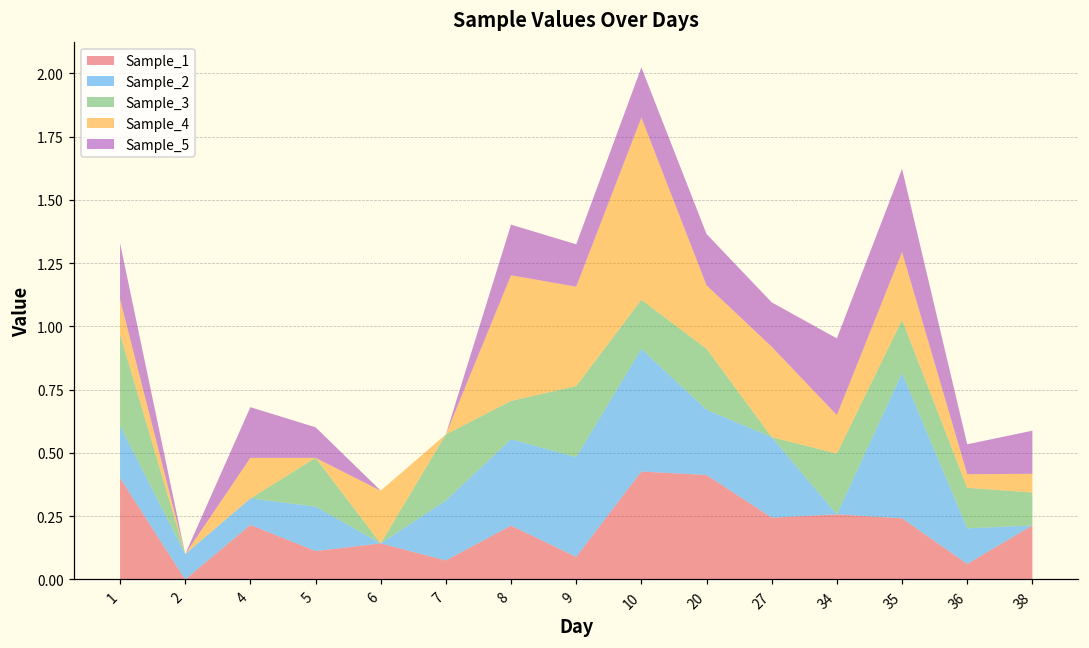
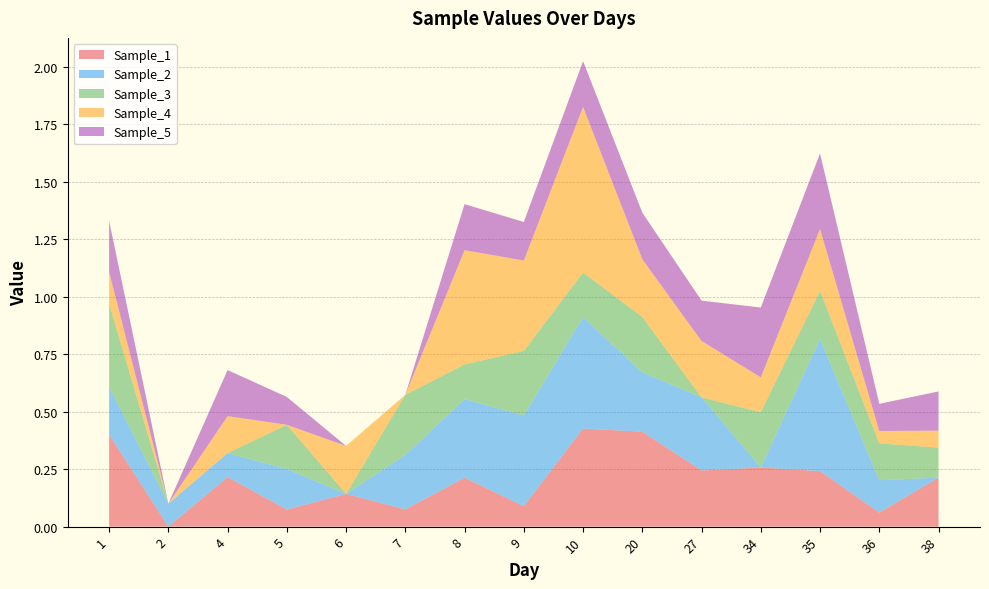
  {
    "Sample_1": {
      "1": 0.40,
      "2": 0.00,
      "4": 0.22,
-     "5": 0.11,
+     "5": 0.07,
      "7": 0.07,
      "8": 0.21,
      "9": 0.09,
      "10": 0.43,
      "20": 0.41,
      "27": 0.24,
      "35": 0.24,
      "36": 0.06
    },
    "Sample_2": {
      "1": 0.21,
      "5": 0.18,
      "7": 0.24,
      "8": 0.34,
      "9": 0.39,
      "10": 0.48,
      "20": 0.26,
      "35": 0.57,
      "36": 0.14
    },
    "Sample_3": {
      "1": 0.36,
      "8": 0.15,
      "9": 0.28,
      "10": 0.19,
      "20": 0.24,
      "34": 0.24,
      "35": 0.21,
      "36": 0.16,
      "38": 0.13
    },
    "Sample_4": {
      "1": 0.14,
      "4": 0.16,
      "8": 0.50,
      "9": 0.39,
      "10": 0.72,
      "20": 0.25,
-     "27": 0.36,
+     "27": 0.25,
      "34": 0.15,
      "35": 0.27,
      "36": 0.05,
      "38": 0.07
    },
    "Sample_5": {
      "1": 0.22,
      "4": 0.20,
      "5": 0.12,
      "8": 0.20,
      "9": 0.17,
      "10": 0.20,
      "20": 0.20,
      "27": 0.18,
      "34": 0.30,
      "35": 0.33,
      "36": 0.12,
      "38": 0.17
    }
  }
